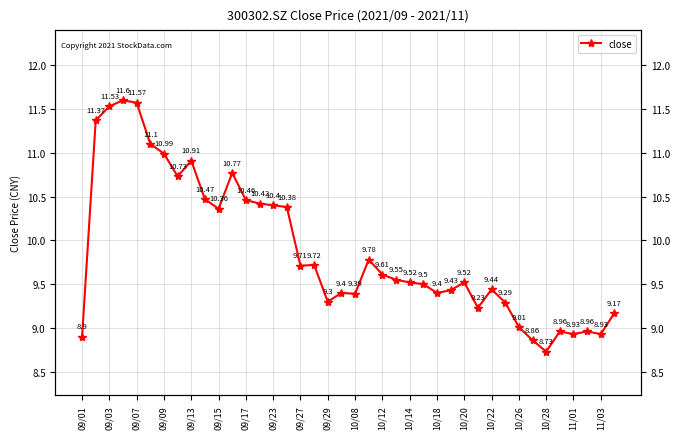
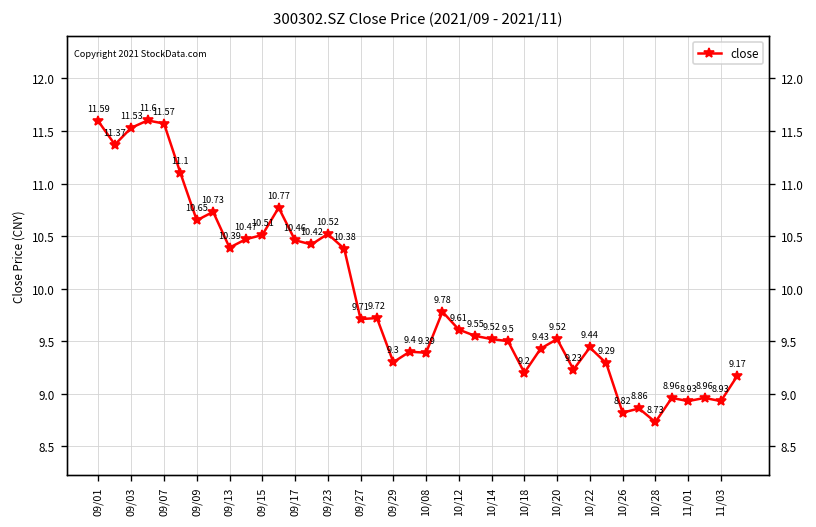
  {
-   "09/01": 8.9,
+   "09/01": 11.59,
    "09/03": 11.53,
    "09/07": 11.57,
-   "09/09": 10.99,
-   "09/13": 10.91,
-   "09/15": 10.36,
-   "09/23": 10.4,
+   "09/09": 10.65,
+   "09/13": 10.39,
+   "09/15": 10.51,
+   "09/23": 10.52,
    "09/27": 9.71,
    "09/29": 9.3,
    "10/08": 9.39,
    "10/12": 9.61,
    "10/14": 9.52,
-   "10/18": 9.4,
+   "10/18": 9.2,
    "10/20": 9.52,
    "10/22": 9.44,
-   "10/26": 9.01,
+   "10/26": 8.82,
    "10/28": 8.73,
    "11/01": 8.93,
    "11/03": 8.93
  }
